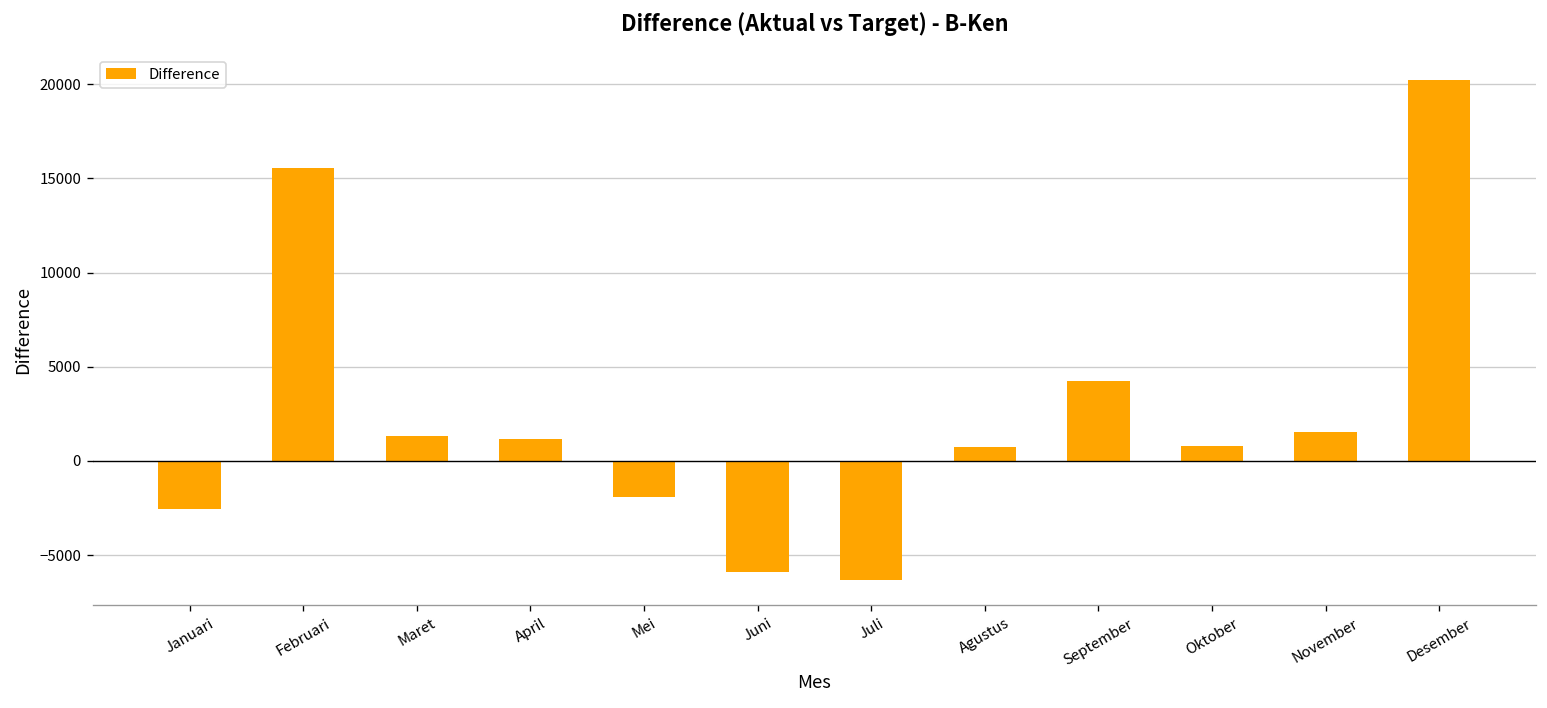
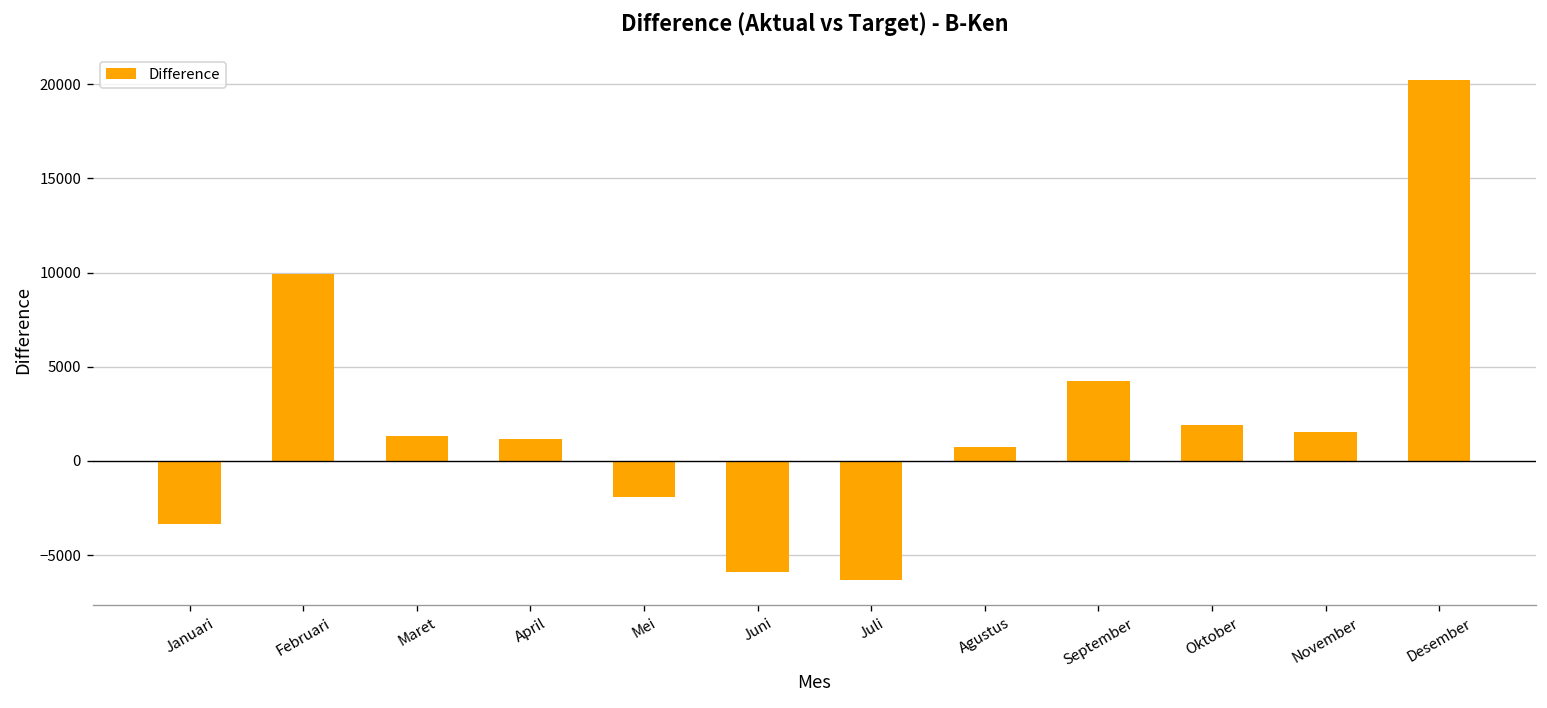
  {
-   "Januari": -2600,
-   "Februari": 15500,
+   "Januari": -3400,
+   "Februari": 9900,
    "Maret": 1400,
    "April": 1200,
    "Mei": -1900,
    "Juni": -5900,
    "Juli": -6300,
    "Agustus": 700,
    "September": 4200,
-   "Oktober": 800,
+   "Oktober": 1900,
    "November": 1600,
    "Desember": 20300
  }
